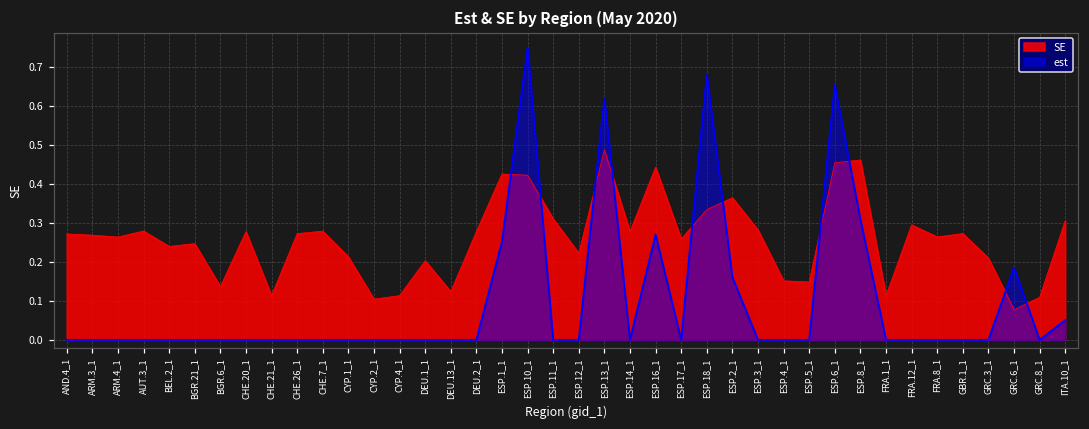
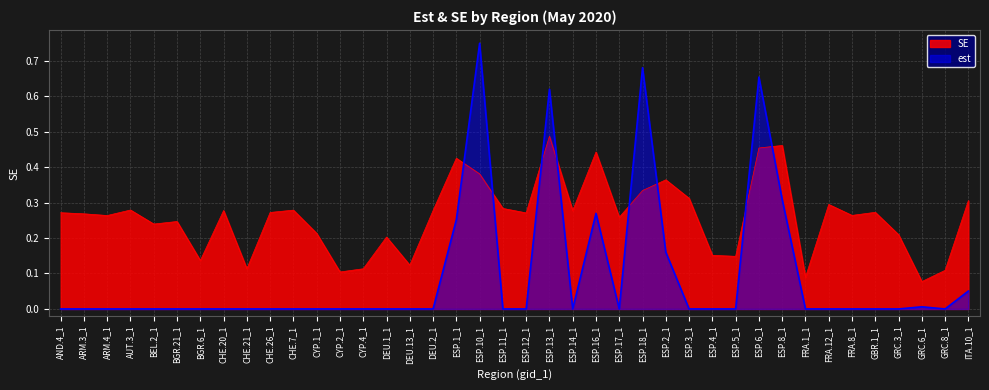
  {
    "SE": {
      "AND.4_1": 0.27,
      "ARM.3_1": 0.27,
      "ARM.4_1": 0.26,
      "AUT.3_1": 0.28,
      "BEL.2_1": 0.24,
      "BGR.21_1": 0.25,
      "BGR.6_1": 0.14,
      "CHE.20_1": 0.28,
      "CHE.21_1": 0.11,
      "CHE.26_1": 0.27,
      "CHE.7_1": 0.28,
      "CYP.1_1": 0.21,
      "CYP.2_1": 0.10,
      "CYP.4_1": 0.11,
      "DEU.1_1": 0.20,
      "DEU.13_1": 0.12,
      "DEU.2_1": 0.28,
      "ESP.1_1": 0.43,
-     "ESP.10_1": 0.42,
-     "ESP.11_1": 0.31,
-     "ESP.12_1": 0.22,
+     "ESP.10_1": 0.38,
+     "ESP.11_1": 0.28,
+     "ESP.12_1": 0.27,
      "ESP.13_1": 0.49,
      "ESP.14_1": 0.28,
      "ESP.16_1": 0.44,
      "ESP.17_1": 0.26,
      "ESP.18_1": 0.33,
      "ESP.2_1": 0.36,
-     "ESP.3_1": 0.28,
+     "ESP.3_1": 0.31,
      "ESP.4_1": 0.15,
      "ESP.5_1": 0.15,
      "ESP.6_1": 0.45,
      "ESP.8_1": 0.46,
-     "FRA.1_1": 0.11,
+     "FRA.1_1": 0.09,
      "FRA.12_1": 0.29,
      "FRA.8_1": 0.26,
      "GBR.1_1": 0.27,
      "GRC.3_1": 0.21,
      "GRC.6_1": 0.08,
      "GRC.8_1": 0.11,
      "ITA.10_1": 0.31
    },
    "est": {
      "AND.4_1": 0.00,
      "ARM.3_1": 0.00,
      "ARM.4_1": 0.00,
      "AUT.3_1": 0.00,
      "BEL.2_1": 0.00,
      "BGR.21_1": 0.00,
      "BGR.6_1": 0.00,
      "CHE.20_1": 0.00,
      "CHE.21_1": 0.00,
      "CHE.26_1": 0.00,
      "CHE.7_1": 0.00,
      "CYP.1_1": 0.00,
      "CYP.2_1": 0.00,
      "CYP.4_1": 0.00,
      "DEU.1_1": 0.00,
      "DEU.13_1": 0.00,
      "DEU.2_1": 0.00,
      "ESP.1_1": 0.25,
      "ESP.10_1": 0.75,
      "ESP.11_1": 0.00,
      "ESP.12_1": 0.00,
      "ESP.13_1": 0.62,
      "ESP.14_1": 0.00,
      "ESP.16_1": 0.27,
      "ESP.17_1": 0.00,
      "ESP.18_1": 0.68,
      "ESP.2_1": 0.16,
      "ESP.3_1": 0.00,
      "ESP.4_1": 0.00,
      "ESP.5_1": 0.00,
      "ESP.6_1": 0.65,
      "ESP.8_1": 0.31,
      "FRA.1_1": 0.00,
      "FRA.12_1": 0.00,
      "FRA.8_1": 0.00,
      "GBR.1_1": 0.00,
      "GRC.3_1": 0.00,
-     "GRC.6_1": 0.19,
+     "GRC.6_1": 0.01,
      "GRC.8_1": 0.00,
      "ITA.10_1": 0.05
    }
  }
